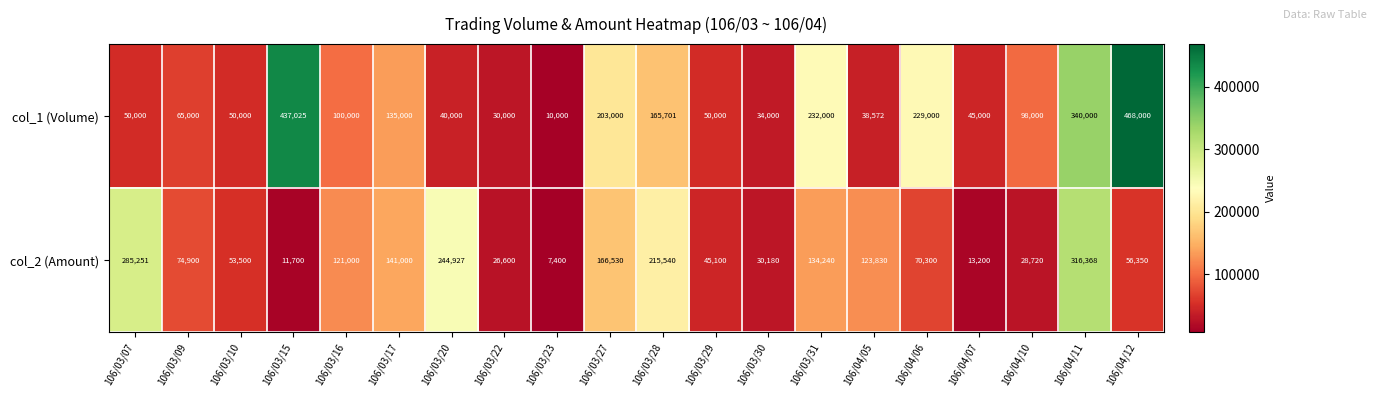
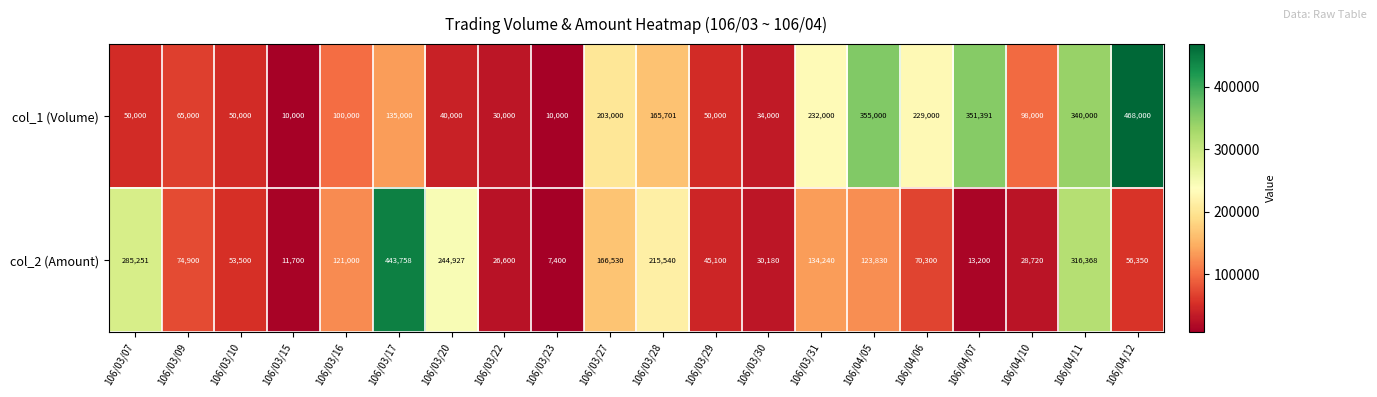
  {
    "col_1 (Volume)": {
      "106/03/07": "50,000",
      "106/03/09": "65,000",
      "106/03/10": "50,000",
-     "106/03/15": "437,025",
+     "106/03/15": "10,000",
      "106/03/16": "100,000",
      "106/03/17": "135,000",
      "106/03/20": "40,000",
      "106/03/22": "30,000",
      "106/03/23": "10,000",
      "106/03/27": "203,000",
      "106/03/28": "165,701",
      "106/03/29": "50,000",
      "106/03/30": "34,000",
      "106/03/31": "232,000",
-     "106/04/05": "38,572",
+     "106/04/05": "355,000",
      "106/04/06": "229,000",
-     "106/04/07": "45,000",
+     "106/04/07": "351,391",
      "106/04/10": "98,000",
      "106/04/11": "340,000",
      "106/04/12": "468,000"
    },
    "col_2 (Amount)": {
      "106/03/07": "285,251",
      "106/03/09": "74,900",
      "106/03/10": "53,500",
      "106/03/15": "11,700",
      "106/03/16": "121,000",
-     "106/03/17": "141,000",
+     "106/03/17": "443,758",
      "106/03/20": "244,927",
      "106/03/22": "26,600",
      "106/03/23": "7,400",
      "106/03/27": "166,530",
      "106/03/28": "215,540",
      "106/03/29": "45,100",
      "106/03/30": "30,180",
      "106/03/31": "134,240",
      "106/04/05": "123,830",
      "106/04/06": "70,300",
      "106/04/07": "13,200",
      "106/04/10": "28,720",
      "106/04/11": "316,368",
      "106/04/12": "56,350"
    }
  }
